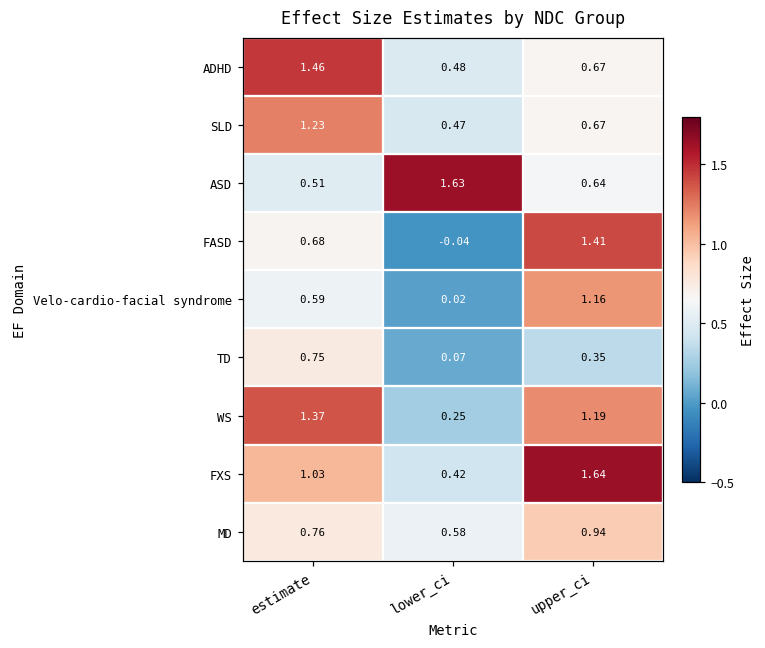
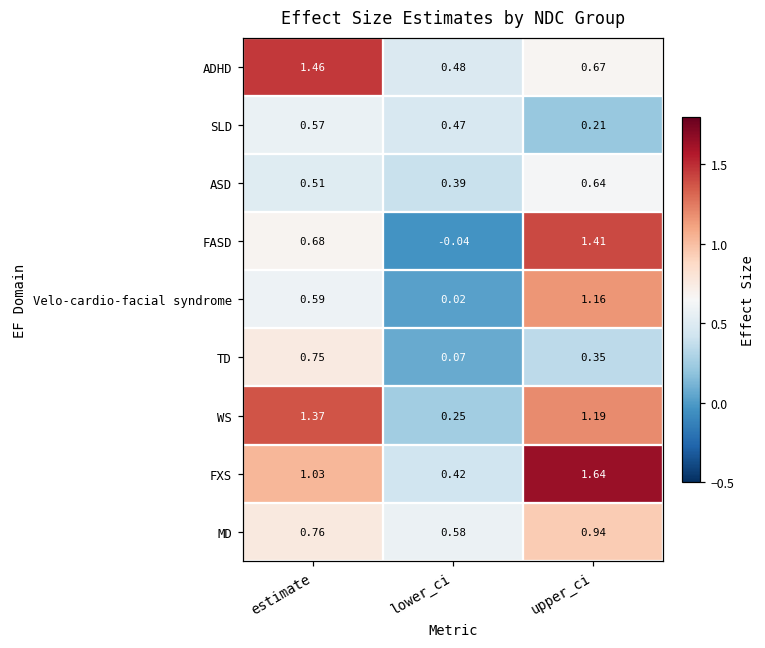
  {
    "ADHD": {
      "estimate": 1.46,
      "lower_ci": 0.48,
      "upper_ci": 0.67
    },
    "SLD": {
-     "estimate": 1.23,
+     "estimate": 0.57,
      "lower_ci": 0.47,
-     "upper_ci": 0.67
+     "upper_ci": 0.21
    },
    "ASD": {
      "estimate": 0.51,
-     "lower_ci": 1.63,
+     "lower_ci": 0.39,
      "upper_ci": 0.64
    },
    "FASD": {
      "estimate": 0.68,
      "lower_ci": -0.04,
      "upper_ci": 1.41
    },
    "Velo-cardio-facial syndrome": {
      "estimate": 0.59,
      "lower_ci": 0.02,
      "upper_ci": 1.16
    },
    "TD": {
      "estimate": 0.75,
      "lower_ci": 0.07,
      "upper_ci": 0.35
    },
    "WS": {
      "estimate": 1.37,
      "lower_ci": 0.25,
      "upper_ci": 1.19
    },
    "FXS": {
      "estimate": 1.03,
      "lower_ci": 0.42,
      "upper_ci": 1.64
    },
    "MD": {
      "estimate": 0.76,
      "lower_ci": 0.58,
      "upper_ci": 0.94
    }
  }
